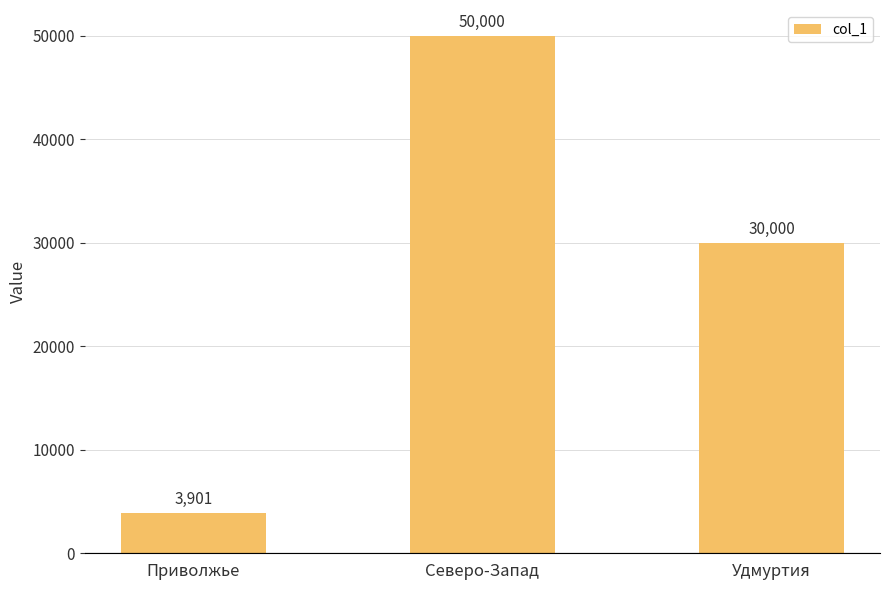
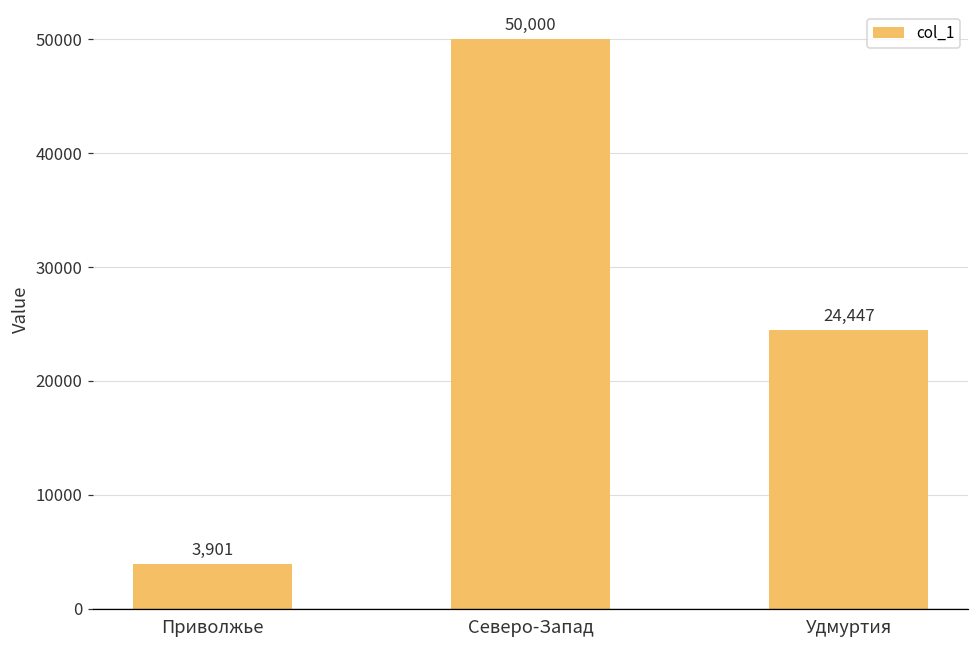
  {
    "Приволжье": "3,901",
    "Северо-Запад": "50,000",
-   "Удмуртия": "30,000"
+   "Удмуртия": "24,447"
  }
